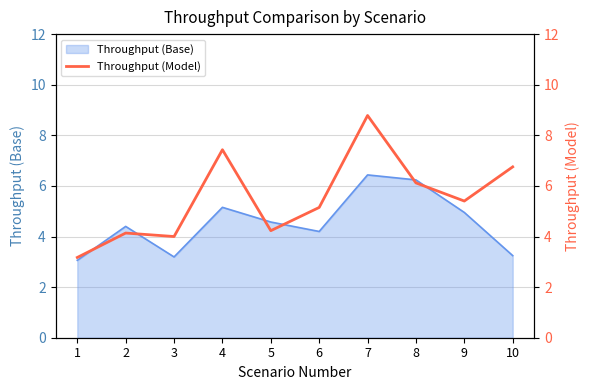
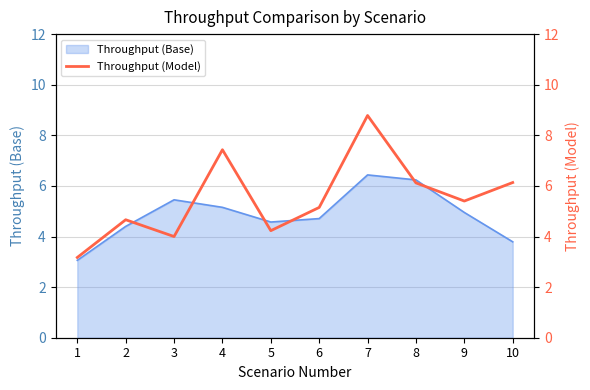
  {
    "Throughput (Base)": {
      "1": 3.1,
      "2": 4.4,
-     "3": 3.2,
+     "3": 5.5,
      "4": 5.2,
      "5": 4.6,
-     "6": 4.2,
+     "6": 4.7,
      "7": 6.4,
      "8": 6.2,
      "9": 5.0,
-     "10": 3.2
+     "10": 3.8
    },
    "Throughput (Model)": {
      "1": 3.2,
-     "2": 4.1,
+     "2": 4.7,
      "3": 4.0,
      "4": 7.4,
      "5": 4.2,
      "6": 5.1,
      "7": 8.8,
      "8": 6.1,
      "9": 5.4,
-     "10": 6.8
+     "10": 6.1
    }
  }
